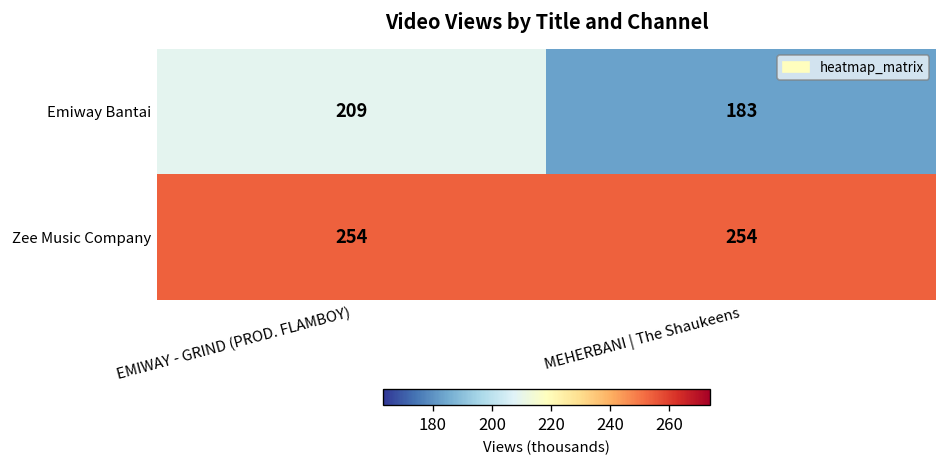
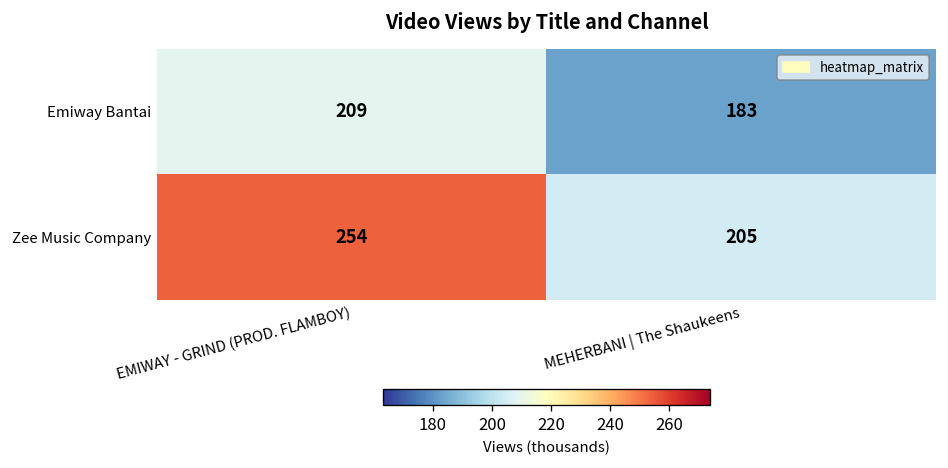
  {
    "Emiway Bantai": {
      "EMIWAY - GRIND (PROD. FLAMBOY)": 209,
      "MEHERBANI | The Shaukeens": 183
    },
    "Zee Music Company": {
      "EMIWAY - GRIND (PROD. FLAMBOY)": 254,
-     "MEHERBANI | The Shaukeens": 254
+     "MEHERBANI | The Shaukeens": 205
    }
  }
